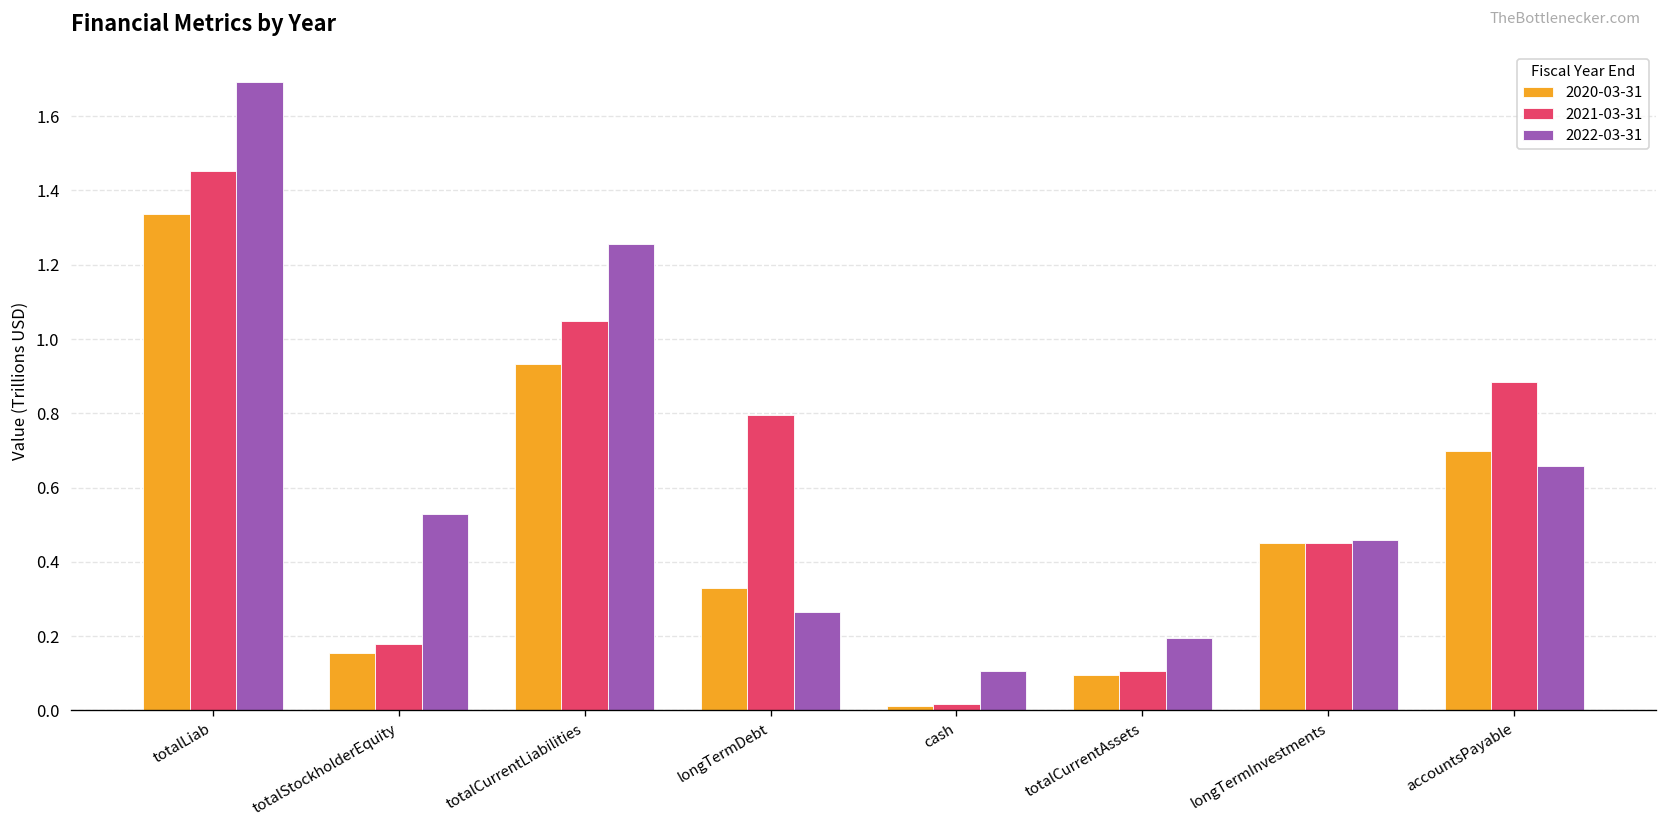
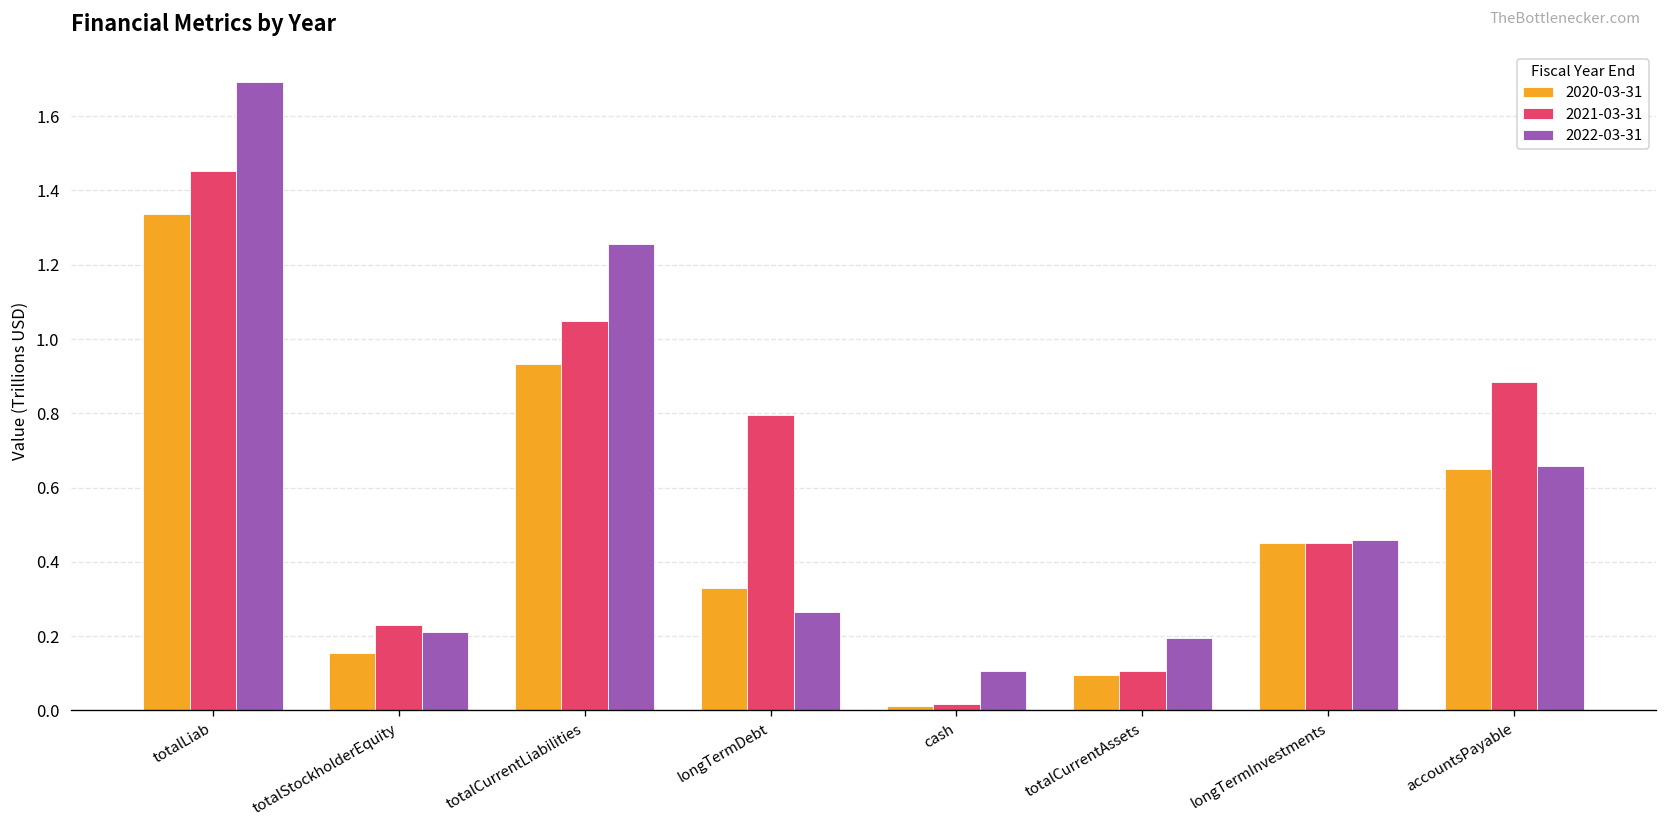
  {
    "2020-03-31": {
      "totalLiab": 1.34,
      "totalStockholderEquity": 0.15,
      "totalCurrentLiabilities": 0.93,
      "longTermDebt": 0.33,
      "cash": 0.01,
      "totalCurrentAssets": 0.10,
      "longTermInvestments": 0.45,
-     "accountsPayable": 0.70
+     "accountsPayable": 0.65
    },
    "2021-03-31": {
      "totalLiab": 1.45,
-     "totalStockholderEquity": 0.18,
+     "totalStockholderEquity": 0.23,
      "totalCurrentLiabilities": 1.05,
      "longTermDebt": 0.80,
      "cash": 0.02,
      "totalCurrentAssets": 0.10,
      "longTermInvestments": 0.45,
      "accountsPayable": 0.89
    },
    "2022-03-31": {
      "totalLiab": 1.69,
-     "totalStockholderEquity": 0.53,
+     "totalStockholderEquity": 0.21,
      "totalCurrentLiabilities": 1.26,
      "longTermDebt": 0.26,
      "cash": 0.11,
      "totalCurrentAssets": 0.19,
      "longTermInvestments": 0.46,
      "accountsPayable": 0.66
    }
  }
